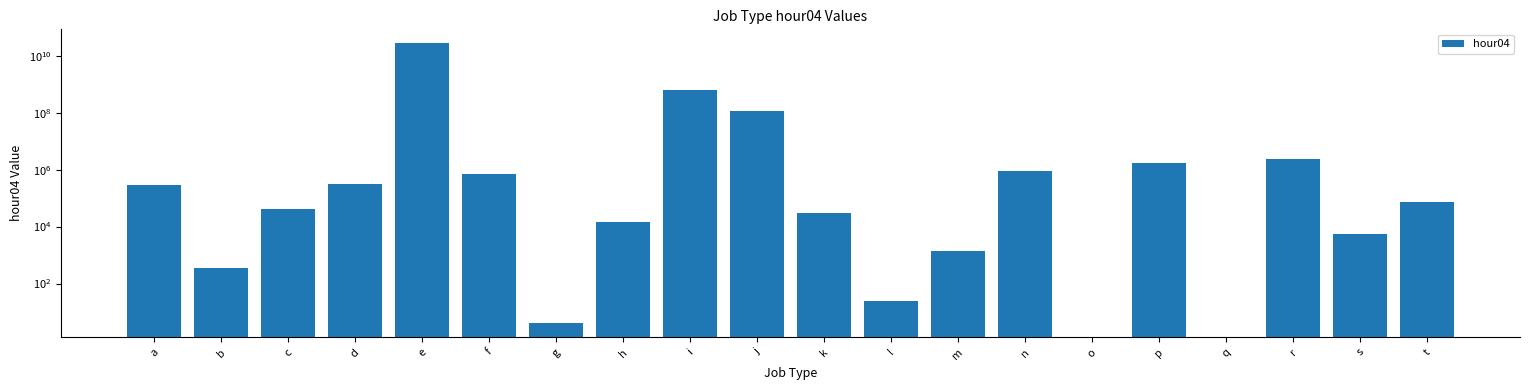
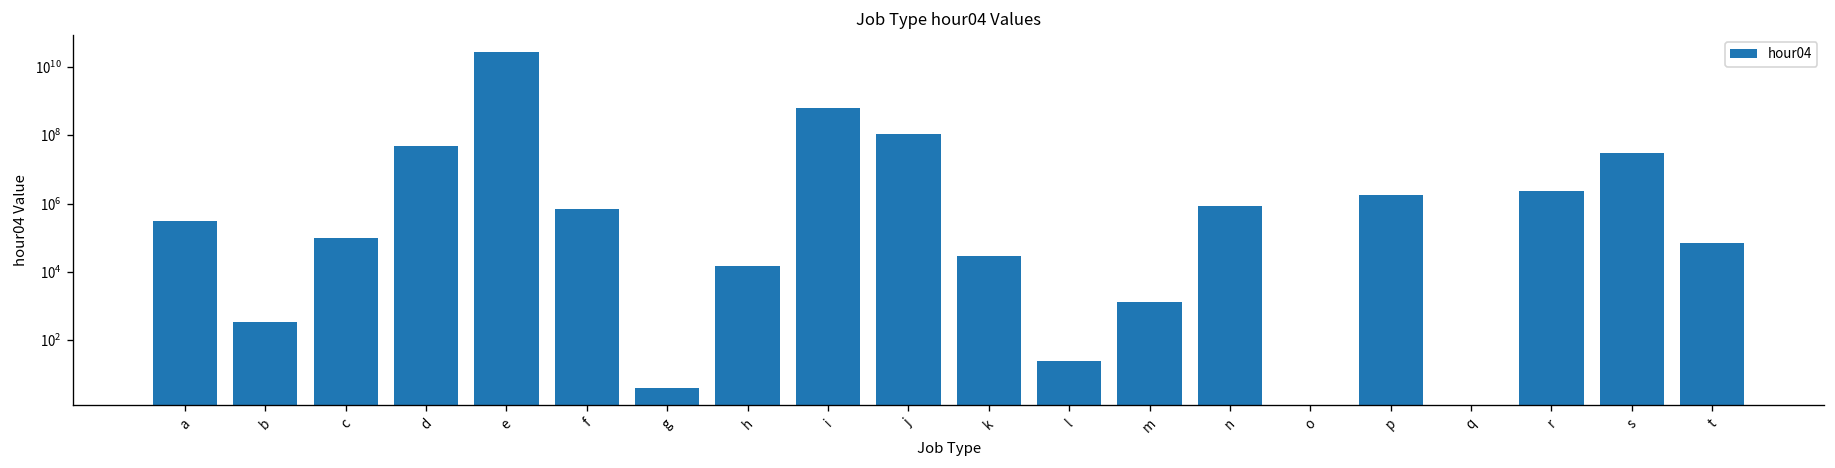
  {
    "a": 300000,
    "b": 300,
-   "c": 40000,
-   "d": 300000,
+   "c": 100000,
+   "d": 50000000,
    "e": 30000000000,
    "f": 700000,
    "g": 4,
    "h": 10000,
    "i": 600000000,
    "j": 110000000,
    "k": 30000,
    "l": 30,
    "m": 1000,
    "n": 900000,
    "p": 2000000,
    "r": 2000000,
-   "s": 5000,
+   "s": 30000000,
    "t": 70000
  }
